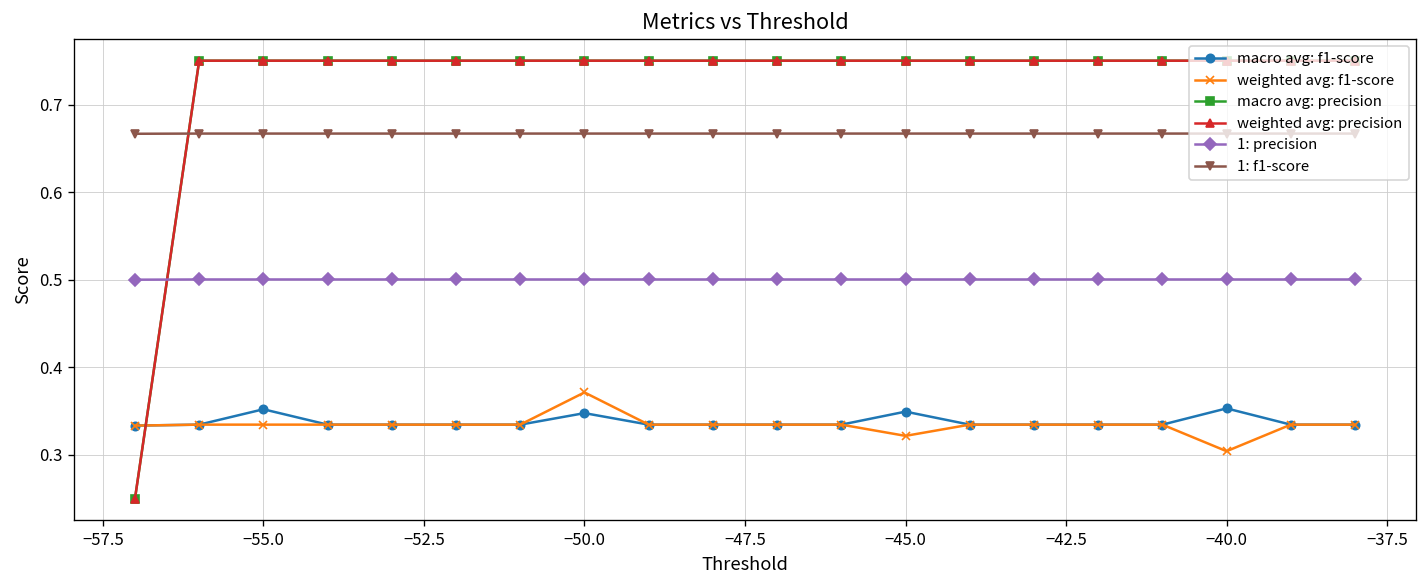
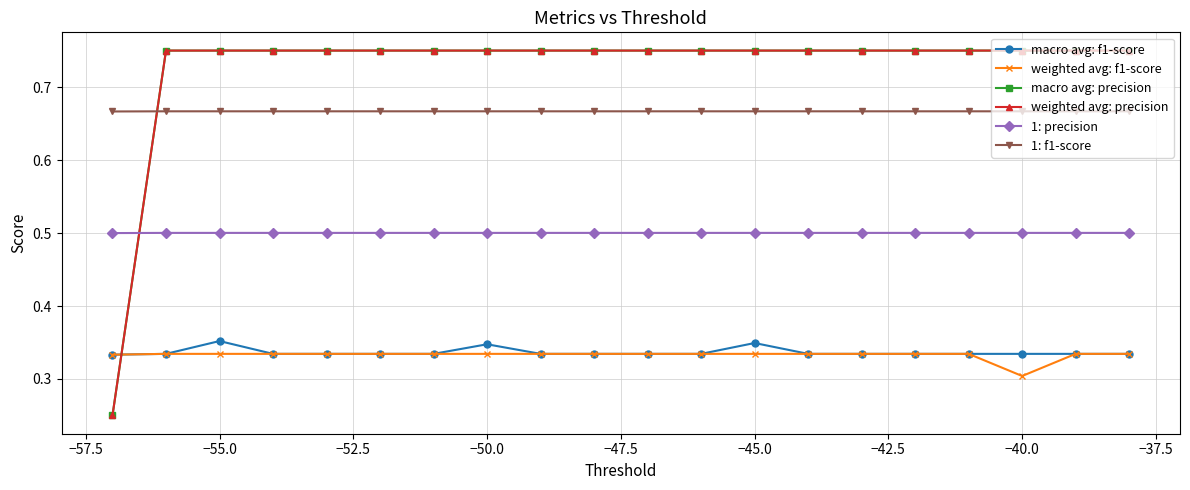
  {
    "macro avg: f1-score": {
      "−55.0": 0.35,
      "−50.0": 0.35,
      "−45.0": 0.35,
-     "−40.0": 0.35
+     "−40.0": 0.33
    },
    "weighted avg: f1-score": {
      "−55.0": 0.33,
-     "−50.0": 0.37,
-     "−45.0": 0.32,
+     "−50.0": 0.33,
+     "−45.0": 0.33,
      "−40.0": 0.30
    },
    "weighted avg: precision": {
      "−55.0": 0.75,
      "−50.0": 0.75,
      "−45.0": 0.75
    },
    "1: precision": {
      "−55.0": 0.50,
      "−50.0": 0.50,
      "−45.0": 0.50,
      "−40.0": 0.50
    },
    "1: f1-score": {
      "−55.0": 0.67,
      "−50.0": 0.67,
      "−45.0": 0.67
    }
  }
